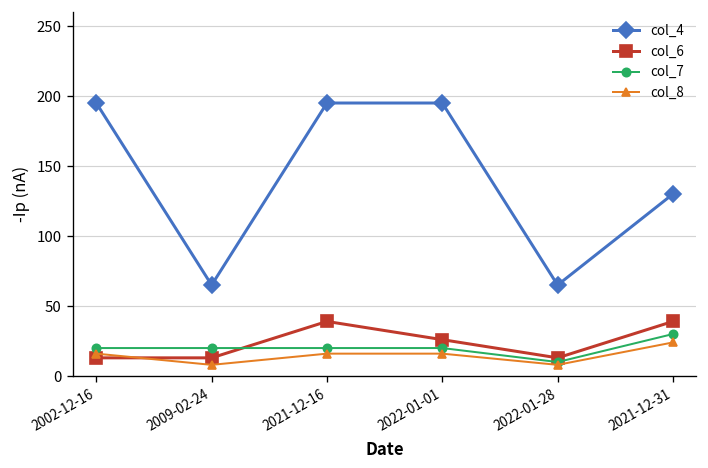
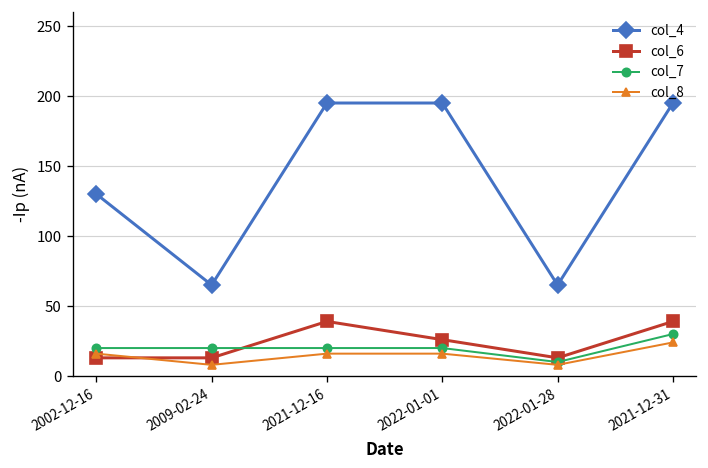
  {
    "col_4": {
-     "2002-12-16": 195,
+     "2002-12-16": 130,
      "2009-02-24": 65,
      "2021-12-16": 195,
      "2022-01-01": 195,
      "2022-01-28": 65,
-     "2021-12-31": 130
+     "2021-12-31": 195
    },
    "col_6": {
      "2002-12-16": 13,
      "2009-02-24": 13,
      "2021-12-16": 39,
      "2022-01-01": 26,
      "2022-01-28": 13,
      "2021-12-31": 39
    },
    "col_7": {
      "2002-12-16": 20,
      "2009-02-24": 20,
      "2021-12-16": 20,
      "2022-01-01": 20,
      "2021-12-31": 30
    },
    "col_8": {
      "2002-12-16": 16,
      "2009-02-24": 8,
      "2021-12-16": 16,
      "2022-01-01": 16,
      "2021-12-31": 24
    }
  }
